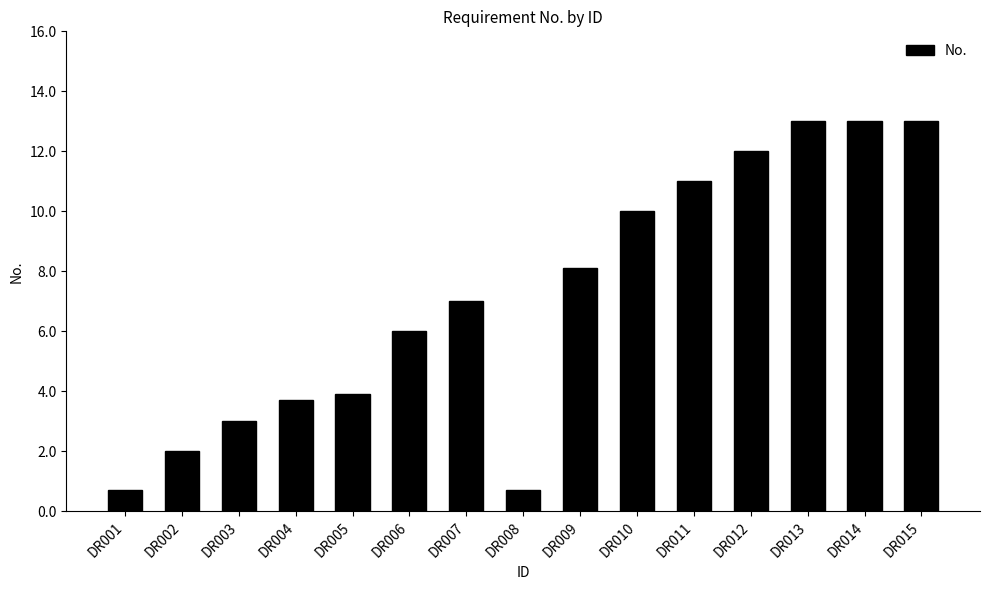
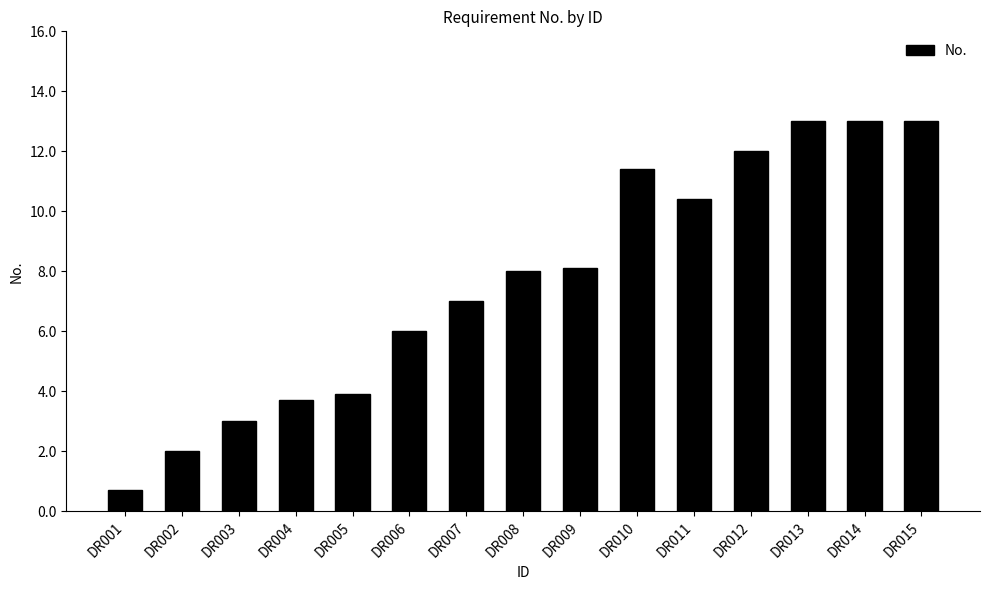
  {
    "DR001": 0.7,
    "DR002": 2.0,
    "DR003": 3.0,
    "DR004": 3.7,
    "DR005": 3.9,
    "DR006": 6.0,
    "DR007": 7.0,
-   "DR008": 0.7,
+   "DR008": 8.0,
    "DR009": 8.1,
-   "DR010": 10.0,
-   "DR011": 11.0,
+   "DR010": 11.4,
+   "DR011": 10.4,
    "DR012": 12.0,
    "DR013": 13.0,
    "DR014": 13.0,
    "DR015": 13.0
  }
